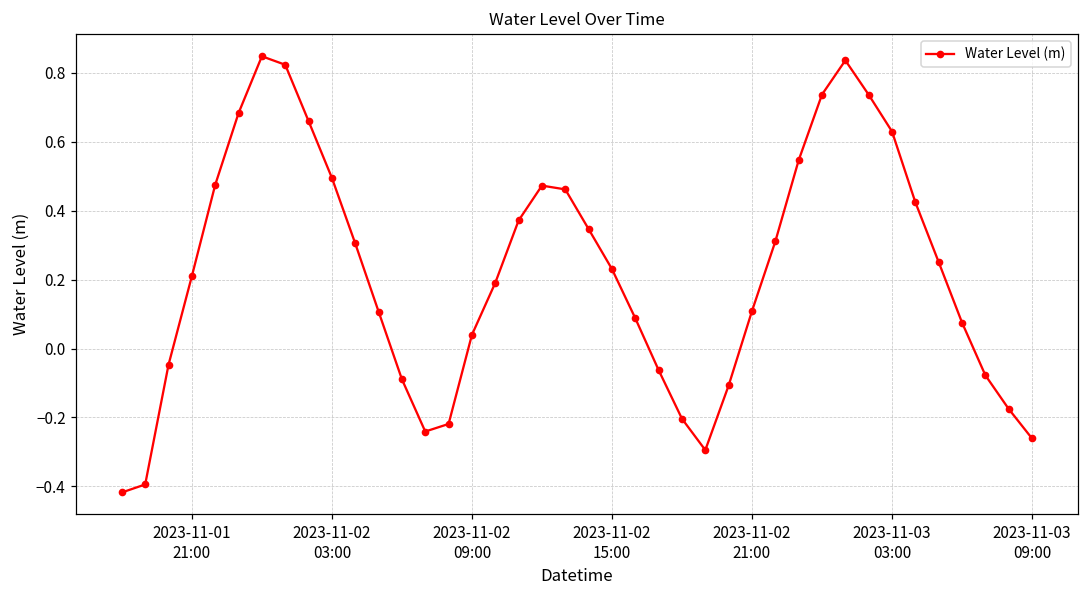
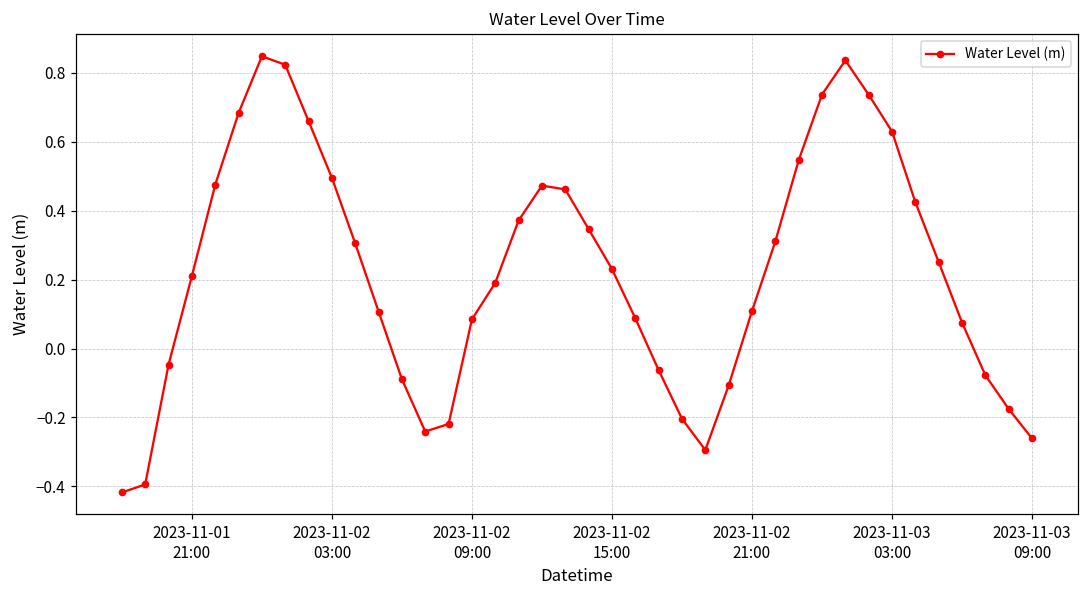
  {
    "2023-11-01 21:00": 0.21,
    "2023-11-02 03:00": 0.50,
-   "2023-11-02 09:00": 0.04,
+   "2023-11-02 09:00": 0.08,
    "2023-11-02 15:00": 0.23,
    "2023-11-02 21:00": 0.11,
    "2023-11-03 03:00": 0.63,
    "2023-11-03 09:00": -0.26
  }
